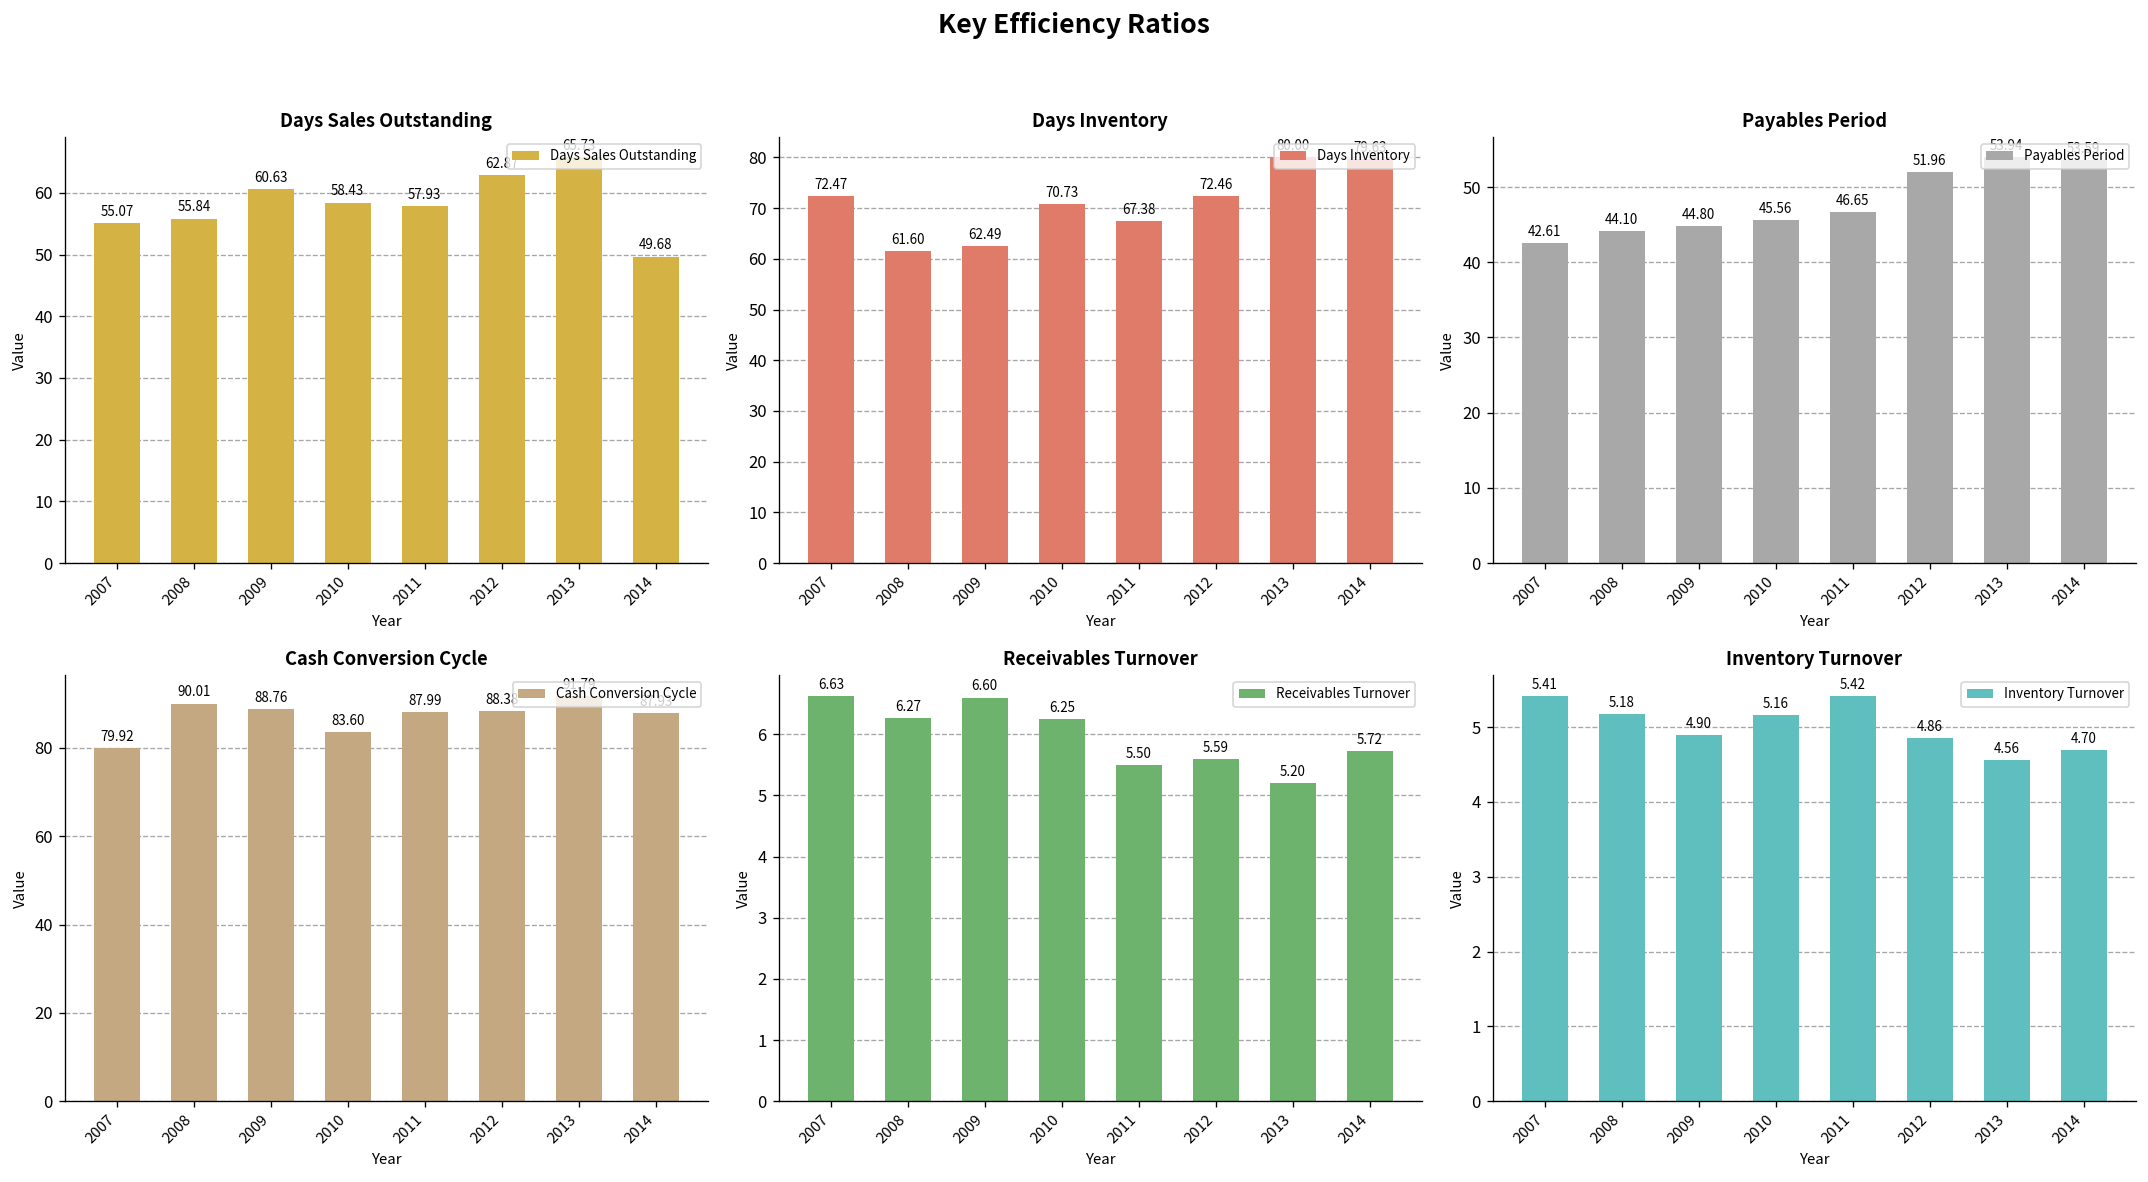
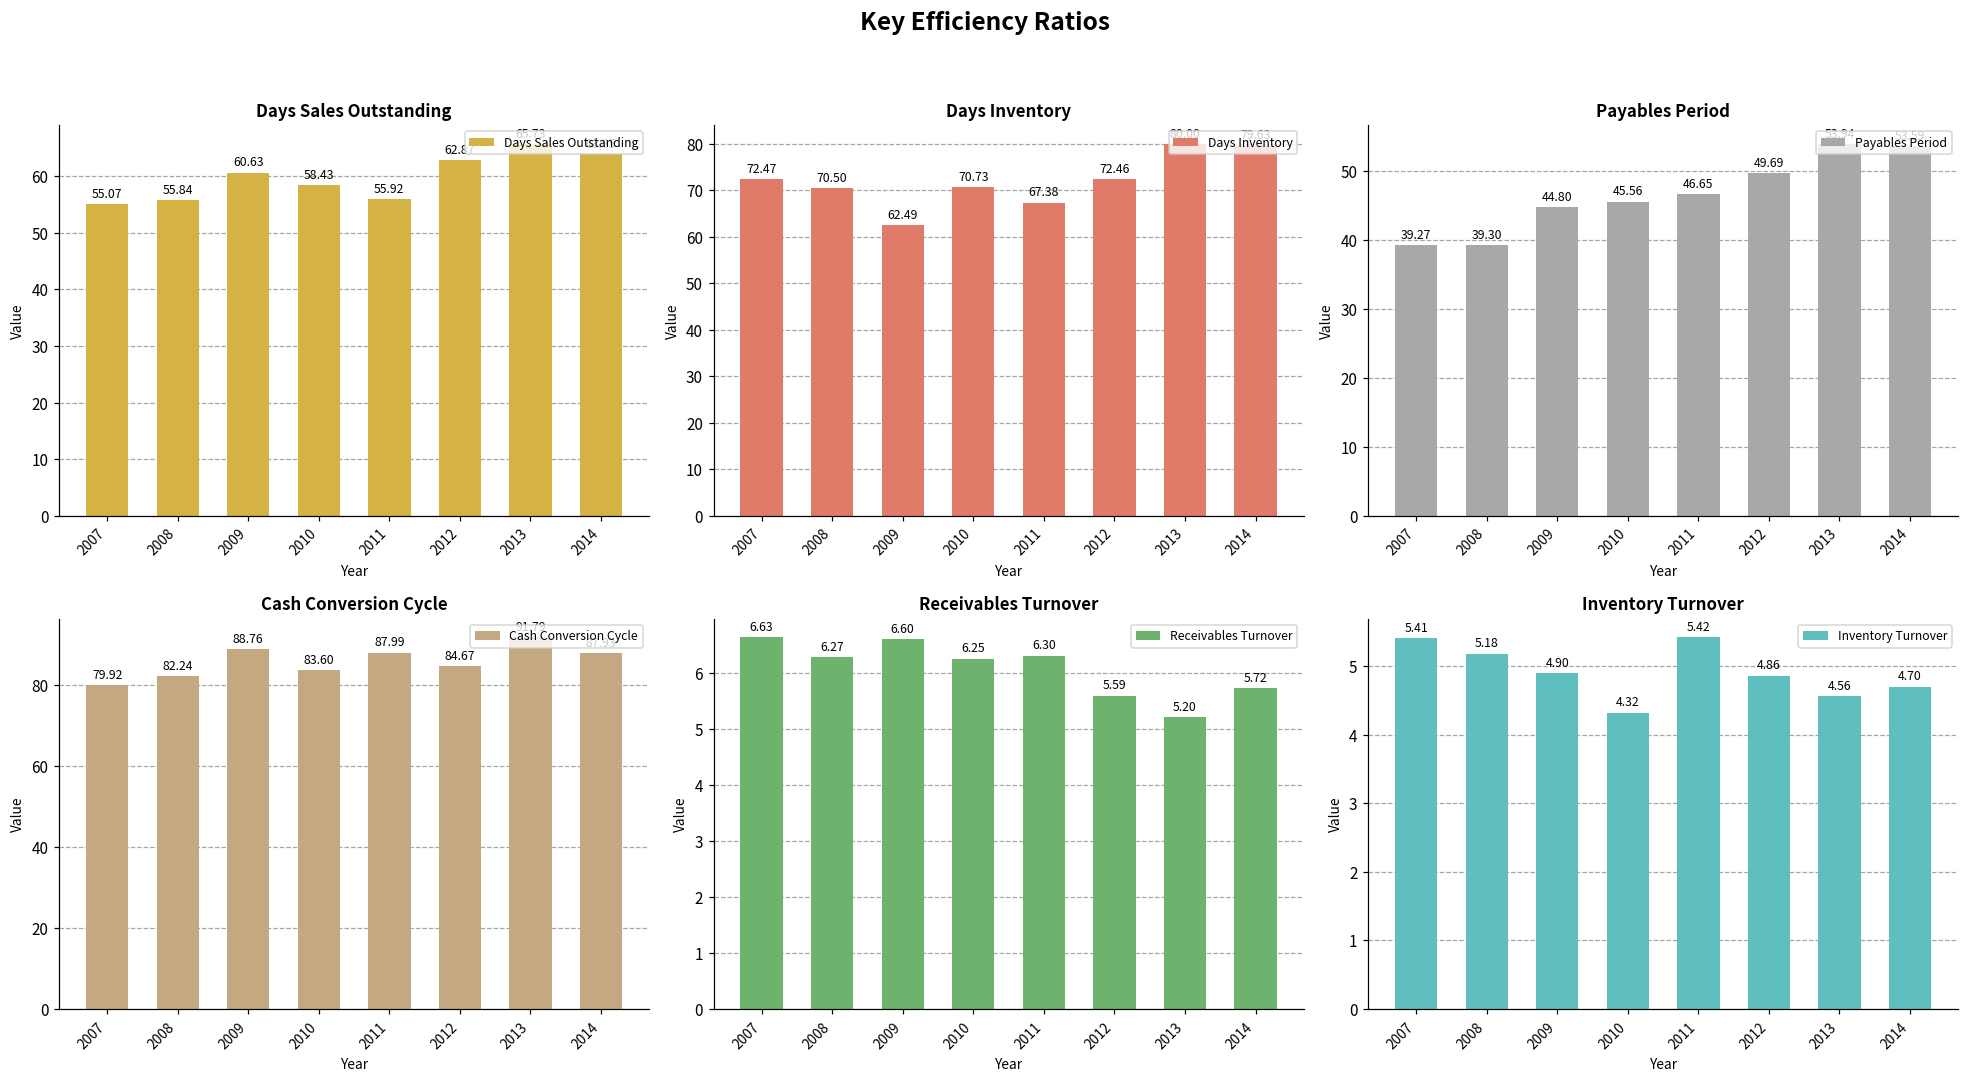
  {
    "Days Sales Outstanding": {
      "2007": 55.07,
      "2008": 55.84,
      "2009": 60.63,
      "2010": 58.43,
-     "2011": 57.93,
-     "2014": 50
+     "2011": 55.92,
+     "2014": 64
    },
    "Days Inventory": {
      "2007": 72.47,
-     "2008": 61.60,
+     "2008": 70.50,
      "2009": 62.49,
      "2010": 70.73,
      "2011": 67.38,
      "2012": 72.46
    },
    "Payables Period": {
-     "2007": 42.61,
-     "2008": 44.10,
+     "2007": 39.27,
+     "2008": 39.30,
      "2009": 44.80,
      "2010": 45.56,
      "2011": 46.65,
-     "2012": 51.96
+     "2012": 49.69
    },
    "Cash Conversion Cycle": {
      "2007": 79.92,
-     "2008": 90.01,
+     "2008": 82.24,
      "2009": 88.76,
      "2010": 83.60,
      "2011": 87.99,
-     "2012": 88
+     "2012": 85
    },
    "Receivables Turnover": {
      "2007": 6.63,
      "2008": 6.27,
      "2009": 6.60,
      "2010": 6.25,
-     "2011": 5.50,
+     "2011": 6.30,
      "2012": 5.59,
      "2013": 5.20,
      "2014": 5.72
    },
    "Inventory Turnover": {
      "2007": 5.41,
      "2008": 5.18,
      "2009": 4.90,
-     "2010": 5.16,
+     "2010": 4.32,
      "2011": 5.42,
      "2012": 4.86,
      "2013": 4.56,
      "2014": 4.70
    }
  }
